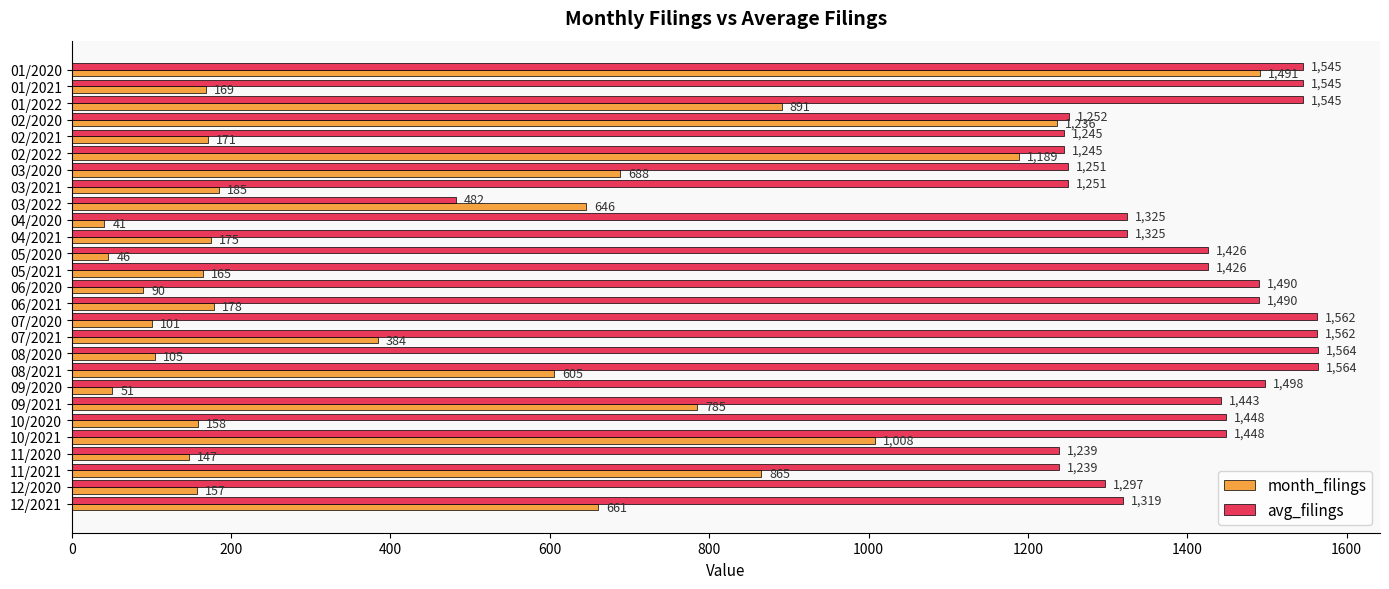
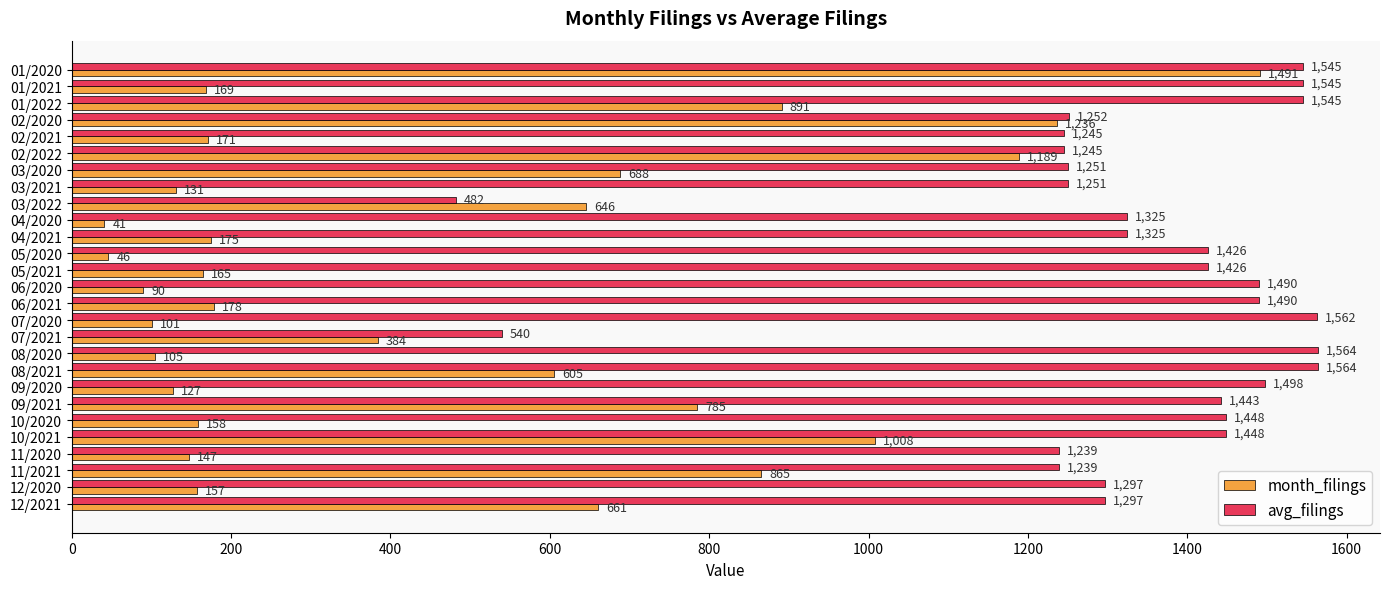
  {
    "month_filings": {
      "01/2020": "1,491",
      "01/2021": "169",
      "01/2022": "891",
      "02/2021": "171",
      "02/2022": "1,189",
      "03/2020": "688",
-     "03/2021": "185",
+     "03/2021": "131",
      "03/2022": "646",
      "04/2020": "41",
      "04/2021": "175",
      "05/2020": "46",
      "05/2021": "165",
      "06/2020": "90",
      "06/2021": "178",
      "07/2020": "101",
      "07/2021": "384",
      "08/2020": "105",
      "08/2021": "605",
-     "09/2020": "51",
+     "09/2020": "127",
      "09/2021": "785",
      "10/2020": "158",
      "10/2021": "1,008",
      "11/2020": "147",
      "11/2021": "865",
      "12/2020": "157",
      "12/2021": "661"
    },
    "avg_filings": {
      "01/2020": "1,545",
      "01/2021": "1,545",
      "01/2022": "1,545",
      "02/2022": "1,245",
      "03/2020": "1,251",
      "03/2021": "1,251",
      "03/2022": "482",
      "04/2020": "1,325",
      "04/2021": "1,325",
      "05/2020": "1,426",
      "05/2021": "1,426",
      "06/2020": "1,490",
      "06/2021": "1,490",
      "07/2020": "1,562",
-     "07/2021": "1,562",
+     "07/2021": "540",
      "08/2020": "1,564",
      "08/2021": "1,564",
      "09/2020": "1,498",
      "09/2021": "1,443",
      "10/2020": "1,448",
      "10/2021": "1,448",
      "11/2020": "1,239",
      "11/2021": "1,239",
      "12/2020": "1,297",
-     "12/2021": "1,319"
+     "12/2021": "1,297"
    }
  }
